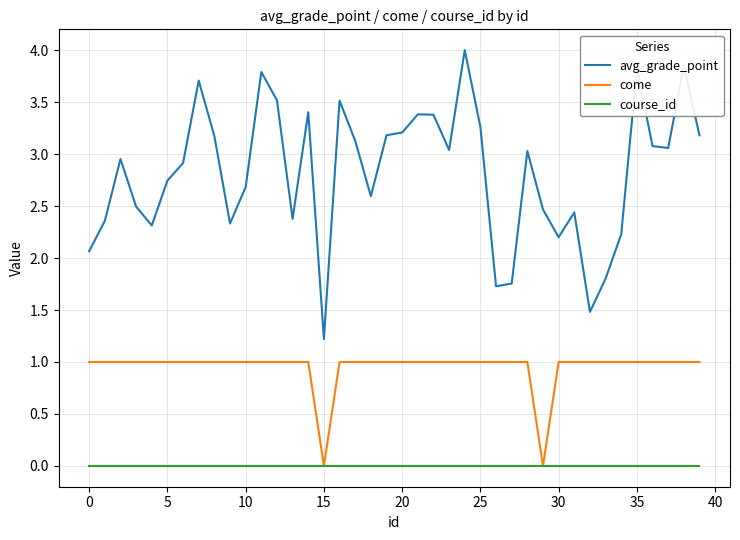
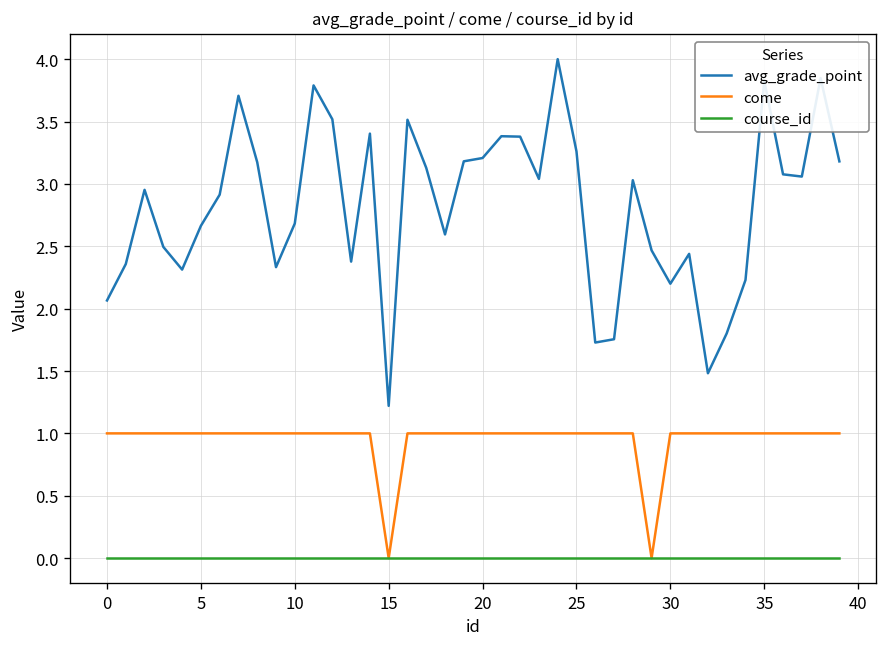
  {
    "avg_grade_point": {
      "0": 2.07,
-     "5": 2.74,
+     "5": 2.66,
      "10": 2.68,
      "15": 1.22,
      "20": 3.21,
      "25": 3.26,
      "30": 2.20
    },
    "come": {
      "0": 1.00,
      "5": 1.00,
      "10": 1.00,
      "20": 1.00,
      "25": 1.00,
      "30": 1.00,
      "35": 1.00
    },
    "course_id": {
      "0": 0.00,
      "5": 0.00,
      "10": 0.00,
      "20": 0.00,
      "25": 0.00,
      "30": 0.00,
      "35": 0.00
    }
  }
